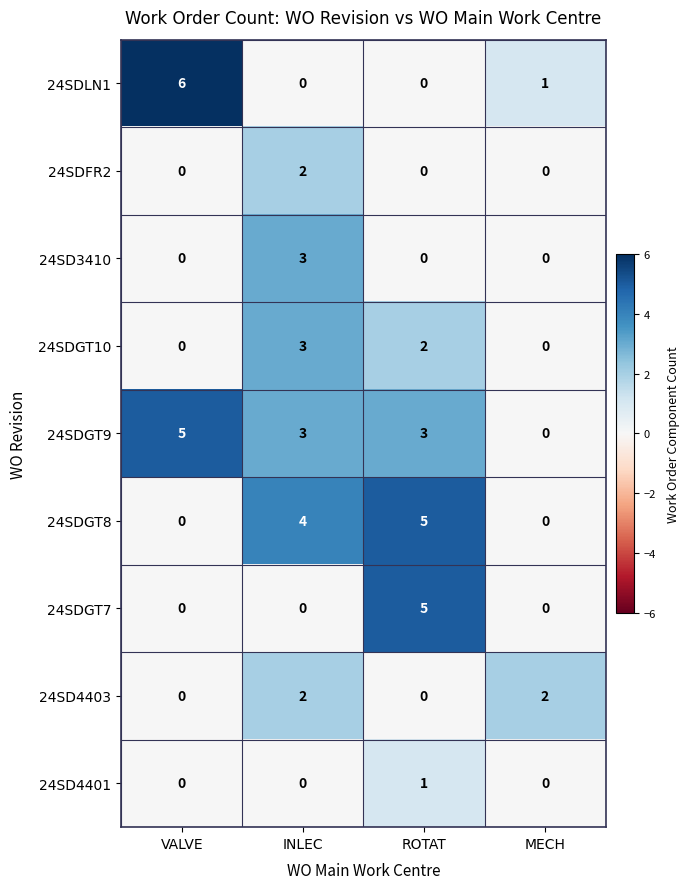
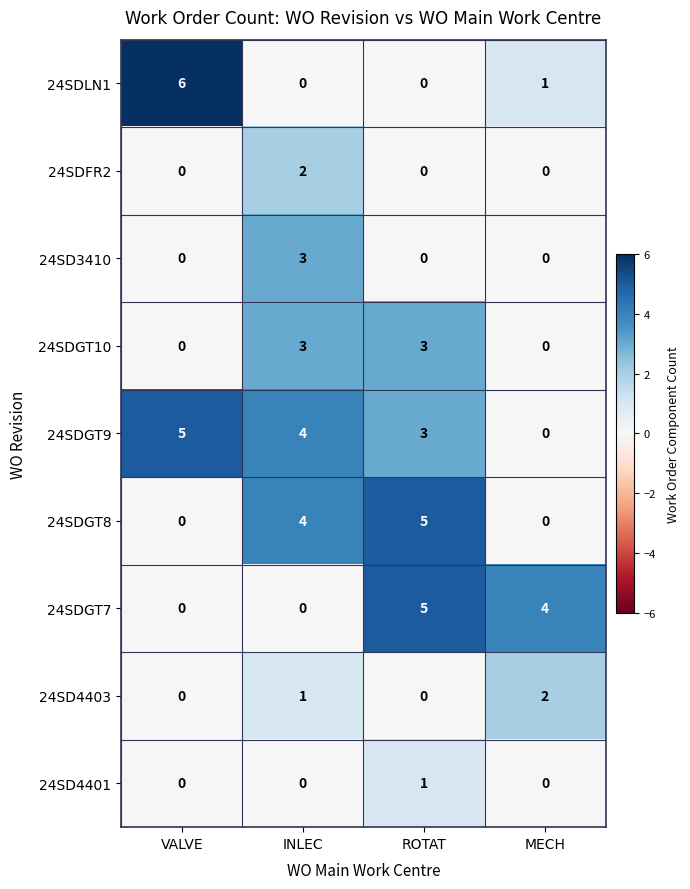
  {
    "24SDLN1": {
      "VALVE": 6,
      "INLEC": 0,
      "ROTAT": 0,
      "MECH": 1
    },
    "24SDFR2": {
      "VALVE": 0,
      "INLEC": 2,
      "ROTAT": 0,
      "MECH": 0
    },
    "24SD3410": {
      "VALVE": 0,
      "INLEC": 3,
      "ROTAT": 0,
      "MECH": 0
    },
    "24SDGT10": {
      "VALVE": 0,
      "INLEC": 3,
-     "ROTAT": 2,
+     "ROTAT": 3,
      "MECH": 0
    },
    "24SDGT9": {
      "VALVE": 5,
-     "INLEC": 3,
+     "INLEC": 4,
      "ROTAT": 3,
      "MECH": 0
    },
    "24SDGT8": {
      "VALVE": 0,
      "INLEC": 4,
      "ROTAT": 5,
      "MECH": 0
    },
    "24SDGT7": {
      "VALVE": 0,
      "INLEC": 0,
      "ROTAT": 5,
-     "MECH": 0
+     "MECH": 4
    },
    "24SD4403": {
      "VALVE": 0,
-     "INLEC": 2,
+     "INLEC": 1,
      "ROTAT": 0,
      "MECH": 2
    },
    "24SD4401": {
      "VALVE": 0,
      "INLEC": 0,
      "ROTAT": 1,
      "MECH": 0
    }
  }
